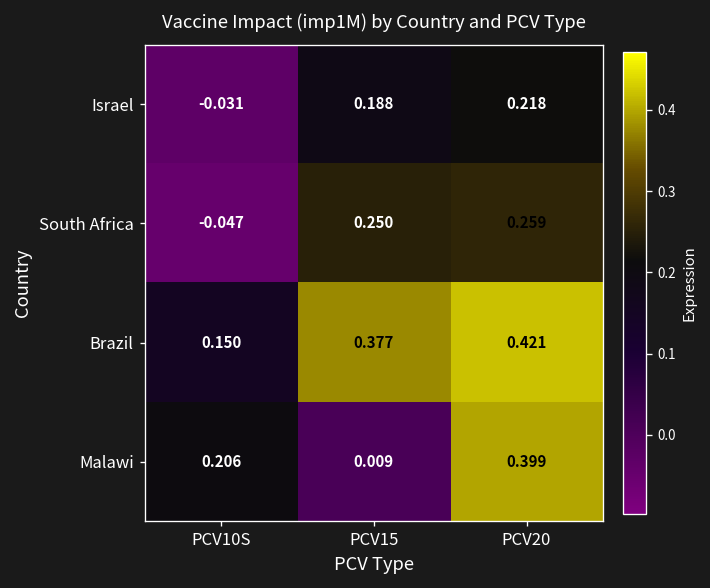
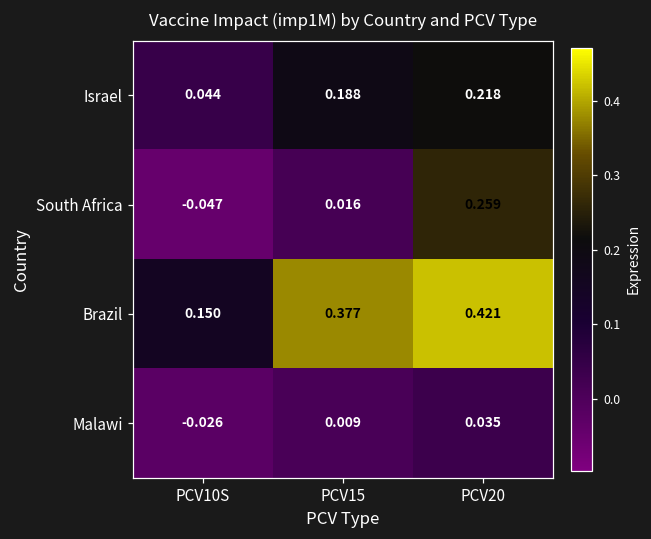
  {
    "Israel": {
-     "PCV10S": -0.031,
+     "PCV10S": 0.044,
      "PCV15": 0.188,
      "PCV20": 0.218
    },
    "South Africa": {
      "PCV10S": -0.047,
-     "PCV15": 0.250
+     "PCV15": 0.016
    },
    "Brazil": {
      "PCV10S": 0.150,
      "PCV15": 0.377,
      "PCV20": 0.421
    },
    "Malawi": {
-     "PCV10S": 0.206,
+     "PCV10S": -0.026,
      "PCV15": 0.009,
-     "PCV20": 0.399
+     "PCV20": 0.035
    }
  }
